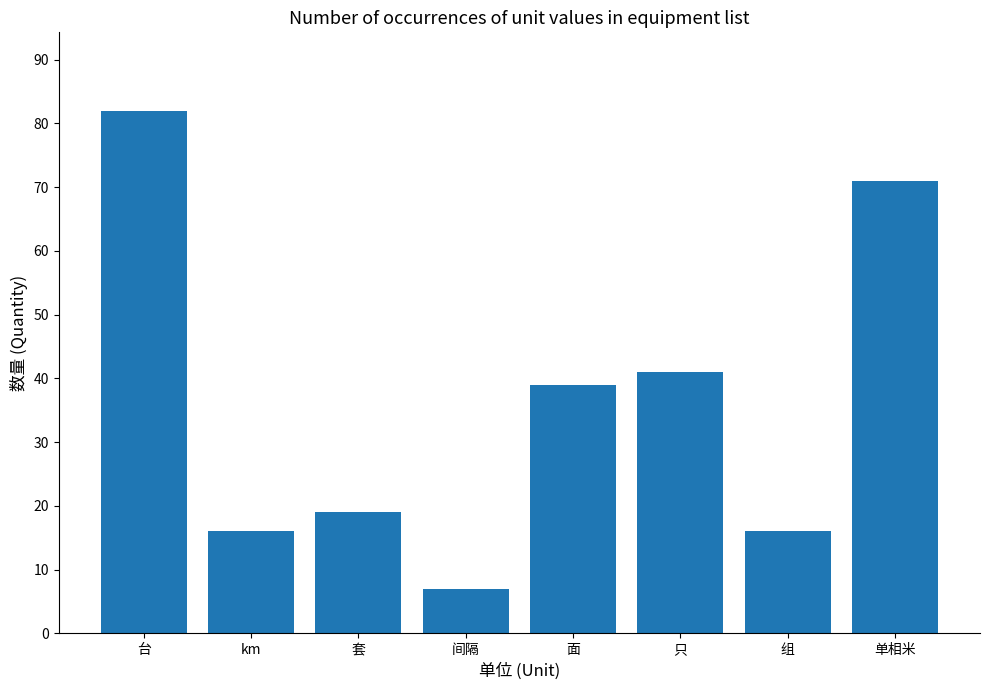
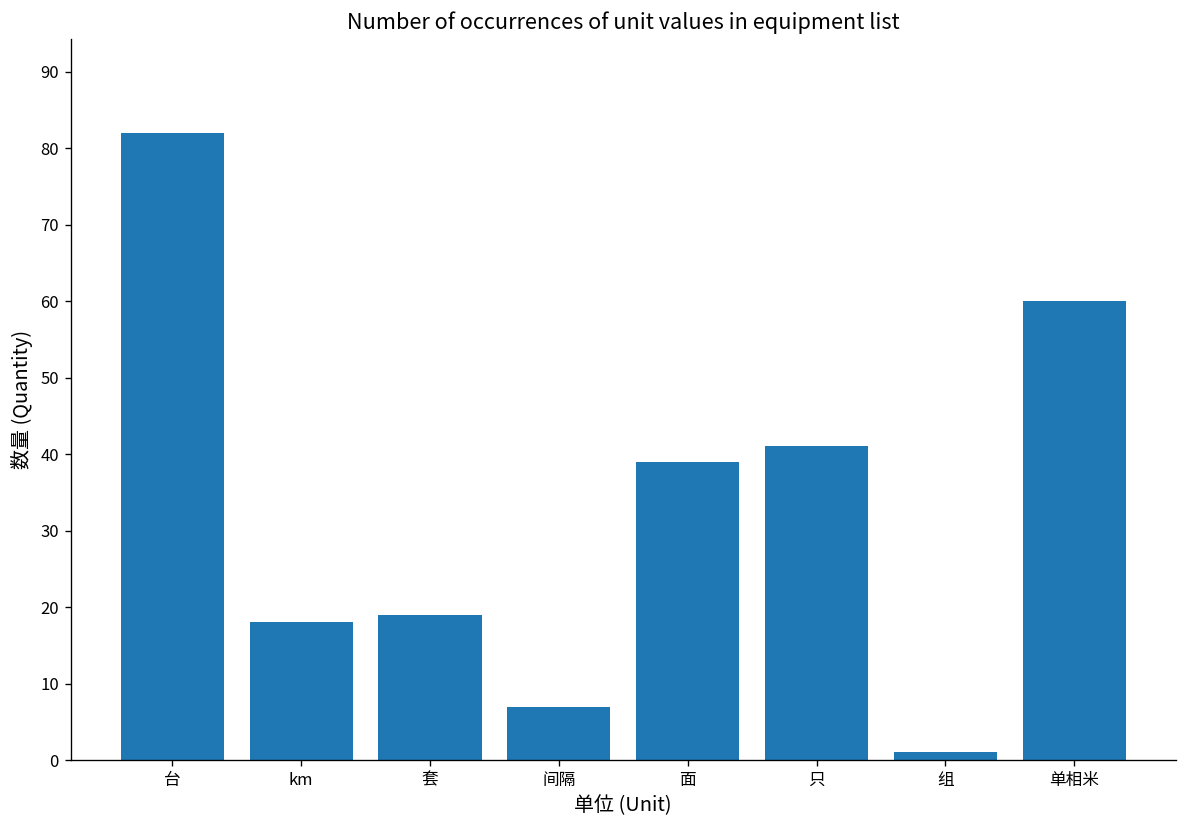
  {
    "台": 82,
-   "km": 16,
+   "km": 18,
    "套": 19,
    "间隔": 7,
    "面": 39,
    "只": 41,
-   "组": 16,
-   "单相米": 71
+   "组": 1,
+   "单相米": 60
  }
